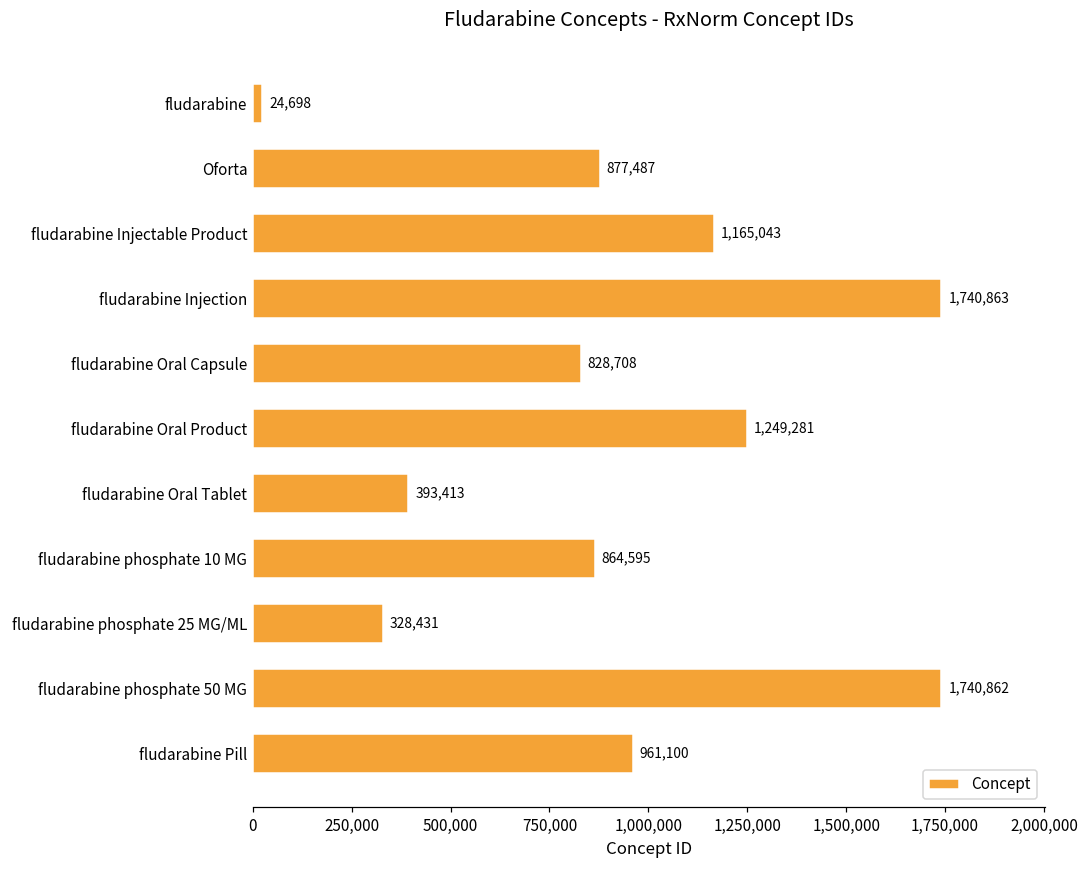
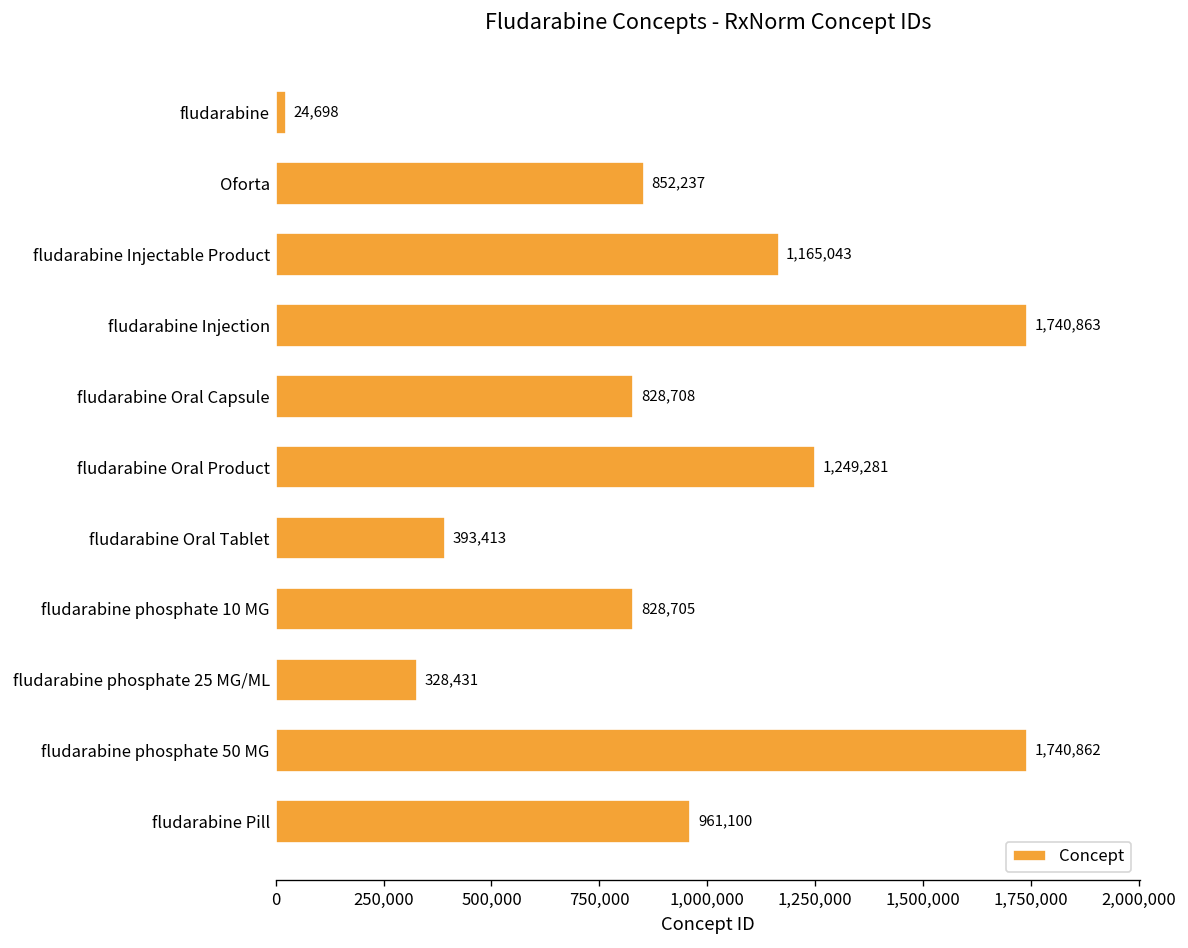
  {
    "fludarabine": "24,698",
-   "Oforta": "877,487",
+   "Oforta": "852,237",
    "fludarabine Injectable Product": "1,165,043",
    "fludarabine Injection": "1,740,863",
    "fludarabine Oral Capsule": "828,708",
    "fludarabine Oral Product": "1,249,281",
    "fludarabine Oral Tablet": "393,413",
-   "fludarabine phosphate 10 MG": "864,595",
+   "fludarabine phosphate 10 MG": "828,705",
    "fludarabine phosphate 25 MG/ML": "328,431",
    "fludarabine phosphate 50 MG": "1,740,862",
    "fludarabine Pill": "961,100"
  }
